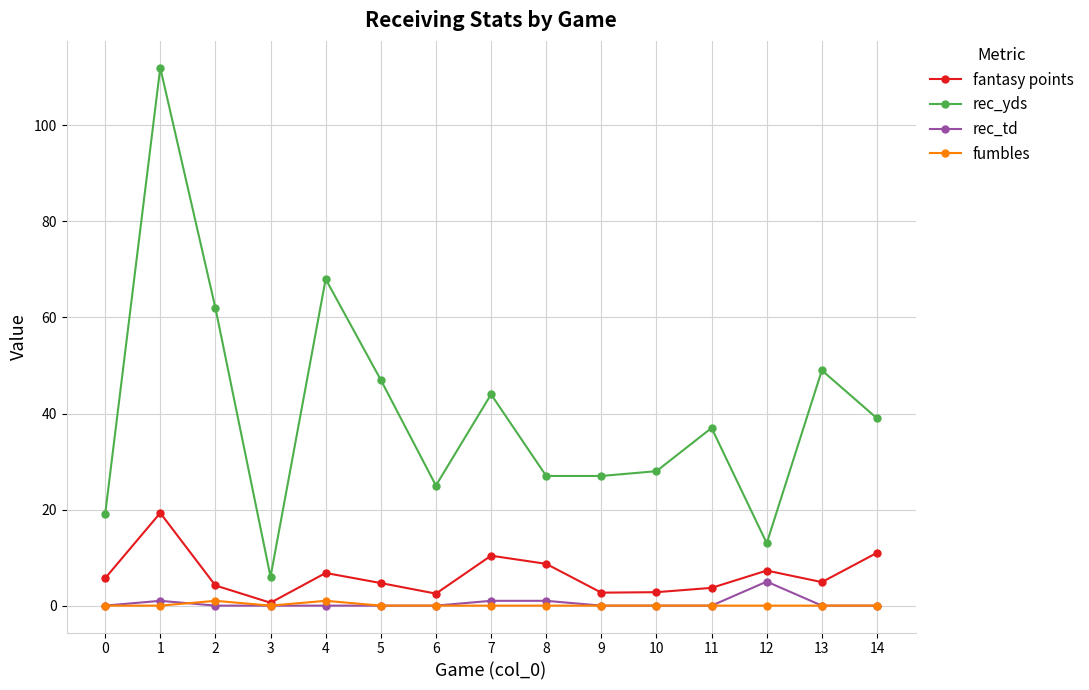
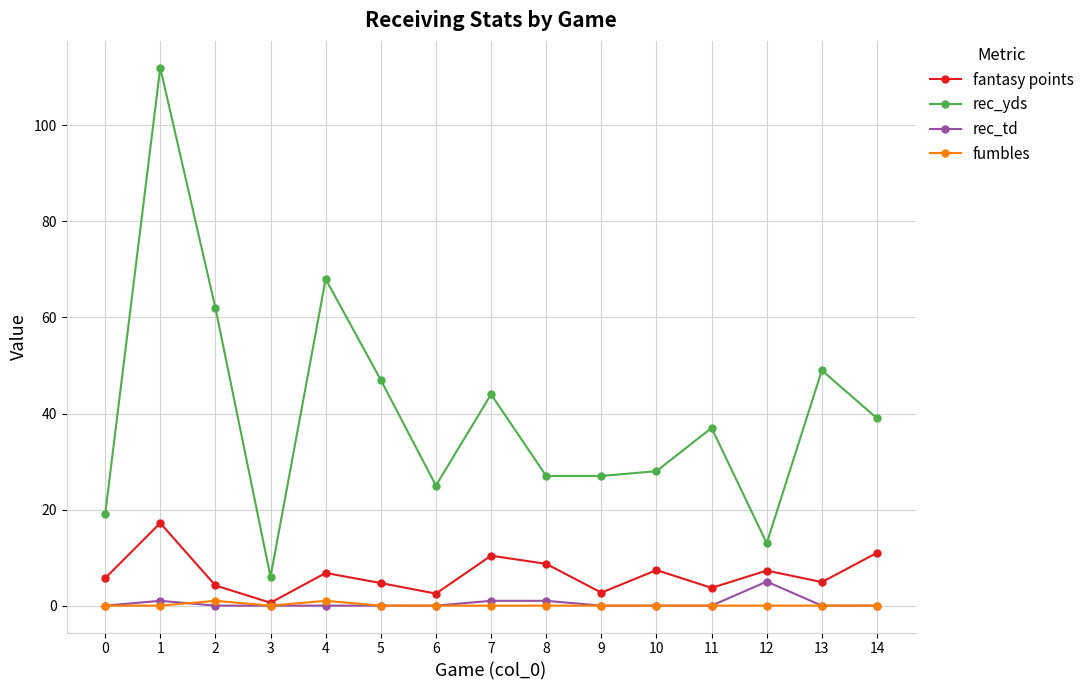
  {
    "fantasy points": {
      "0": 6,
-     "1": 19,
+     "1": 17,
      "2": 4,
      "3": 1,
      "4": 7,
      "5": 5,
      "6": 3,
      "7": 10,
      "8": 9,
      "9": 3,
-     "10": 3,
+     "10": 7,
      "11": 4,
      "12": 7,
      "13": 5,
      "14": 11
    },
    "rec_yds": {
      "0": 19,
      "1": 112,
      "2": 62,
      "3": 6,
      "4": 68,
      "5": 47,
      "6": 25,
      "7": 44,
      "8": 27,
      "9": 27,
      "10": 28,
      "11": 37,
      "12": 13,
      "13": 49,
      "14": 39
    },
    "rec_td": {
      "1": 1,
      "2": 0,
      "4": 0,
      "7": 1,
      "8": 1,
      "12": 5
    },
    "fumbles": {
      "1": 0,
      "2": 1,
      "4": 1,
      "7": 0,
      "8": 0,
      "12": 0
    }
  }
